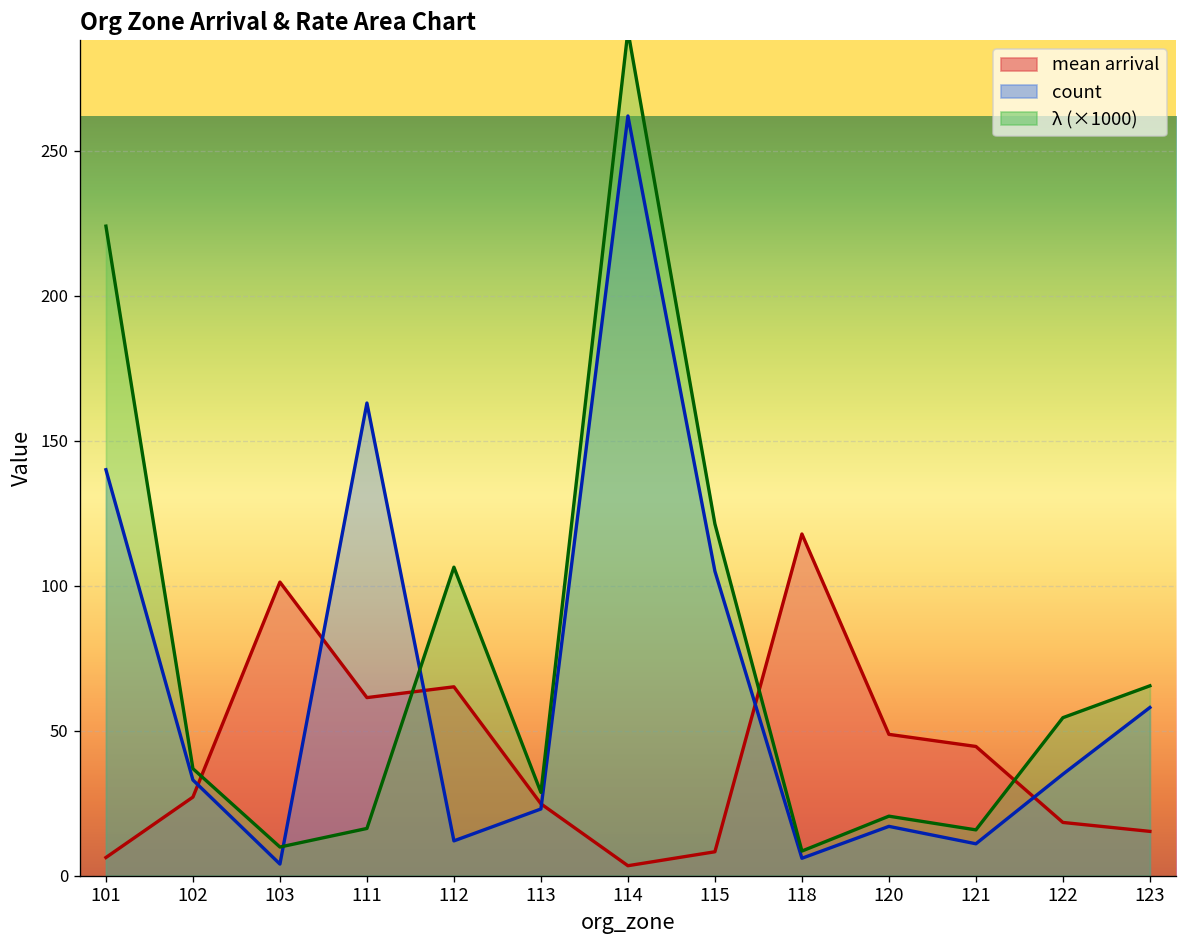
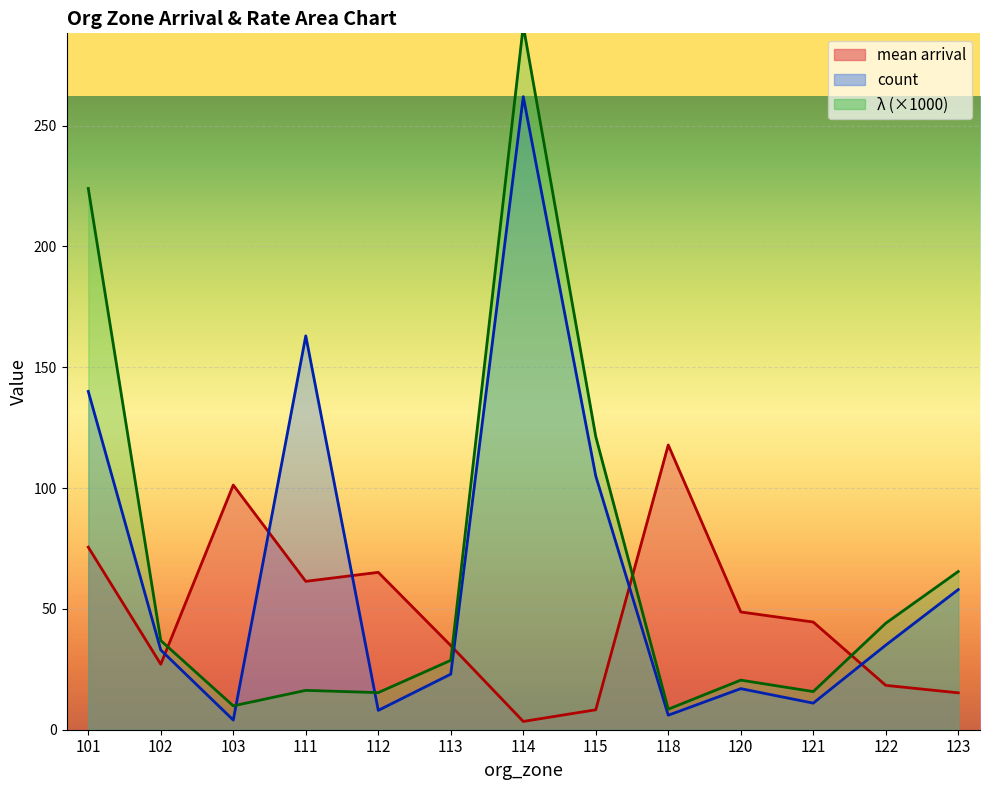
  {
    "mean arrival": {
-     "101": 6,
+     "101": 76,
      "102": 27,
      "103": 101,
      "111": 61,
      "112": 65,
-     "113": 25,
+     "113": 35,
      "114": 3,
      "115": 8,
      "118": 118,
      "120": 49,
      "121": 45,
      "122": 18,
      "123": 15
    },
    "count": {
      "101": 140,
      "102": 33,
      "103": 4,
      "111": 163,
-     "112": 12,
+     "112": 8,
      "113": 23,
      "114": 262,
      "115": 105,
      "118": 6,
      "120": 17,
      "121": 11,
      "122": 35,
      "123": 58
    },
    "λ (×1000)": {
      "101": 224,
      "102": 37,
      "103": 10,
      "111": 16,
-     "112": 106,
+     "112": 15,
      "113": 29,
      "115": 121,
      "118": 8,
      "120": 21,
      "121": 16,
-     "122": 54,
+     "122": 44,
      "123": 65
    }
  }
